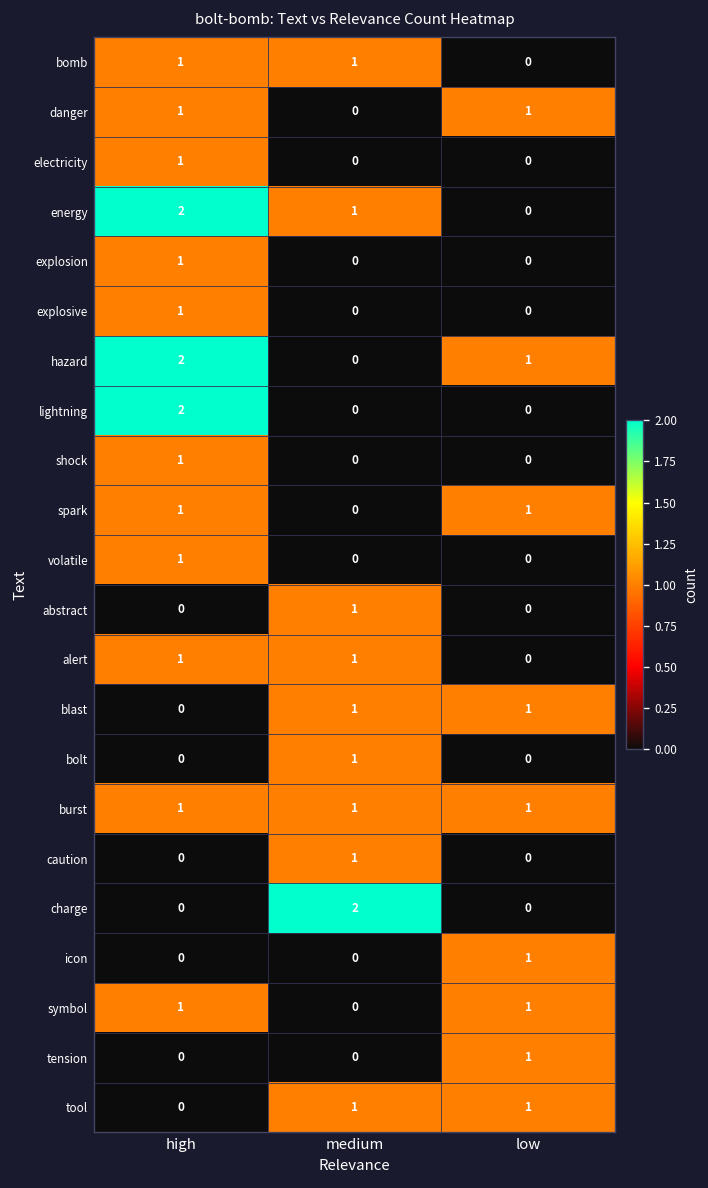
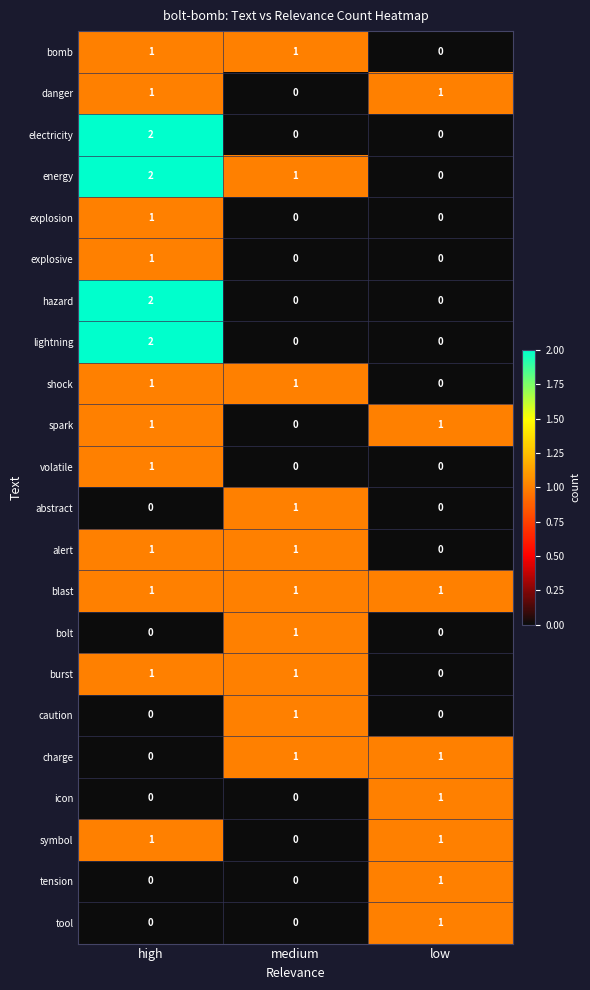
  {
    "bomb": {
      "high": 1,
      "medium": 1,
      "low": 0
    },
    "danger": {
      "high": 1,
      "medium": 0,
      "low": 1
    },
    "electricity": {
-     "high": 1,
+     "high": 2,
      "medium": 0,
      "low": 0
    },
    "energy": {
      "high": 2,
      "medium": 1,
      "low": 0
    },
    "explosion": {
      "high": 1,
      "medium": 0,
      "low": 0
    },
    "explosive": {
      "high": 1,
      "medium": 0,
      "low": 0
    },
    "hazard": {
      "high": 2,
      "medium": 0,
-     "low": 1
+     "low": 0
    },
    "lightning": {
      "high": 2,
      "medium": 0,
      "low": 0
    },
    "shock": {
      "high": 1,
-     "medium": 0,
+     "medium": 1,
      "low": 0
    },
    "spark": {
      "high": 1,
      "medium": 0,
      "low": 1
    },
    "volatile": {
      "high": 1,
      "medium": 0,
      "low": 0
    },
    "abstract": {
      "high": 0,
      "medium": 1,
      "low": 0
    },
    "alert": {
      "high": 1,
      "medium": 1,
      "low": 0
    },
    "blast": {
-     "high": 0,
+     "high": 1,
      "medium": 1,
      "low": 1
    },
    "bolt": {
      "high": 0,
      "medium": 1,
      "low": 0
    },
    "burst": {
      "high": 1,
      "medium": 1,
-     "low": 1
+     "low": 0
    },
    "caution": {
      "high": 0,
      "medium": 1,
      "low": 0
    },
    "charge": {
      "high": 0,
-     "medium": 2,
-     "low": 0
+     "medium": 1,
+     "low": 1
    },
    "icon": {
      "high": 0,
      "medium": 0,
      "low": 1
    },
    "symbol": {
      "high": 1,
      "medium": 0,
      "low": 1
    },
    "tension": {
      "high": 0,
      "medium": 0,
      "low": 1
    },
    "tool": {
      "high": 0,
-     "medium": 1,
+     "medium": 0,
      "low": 1
    }
  }
